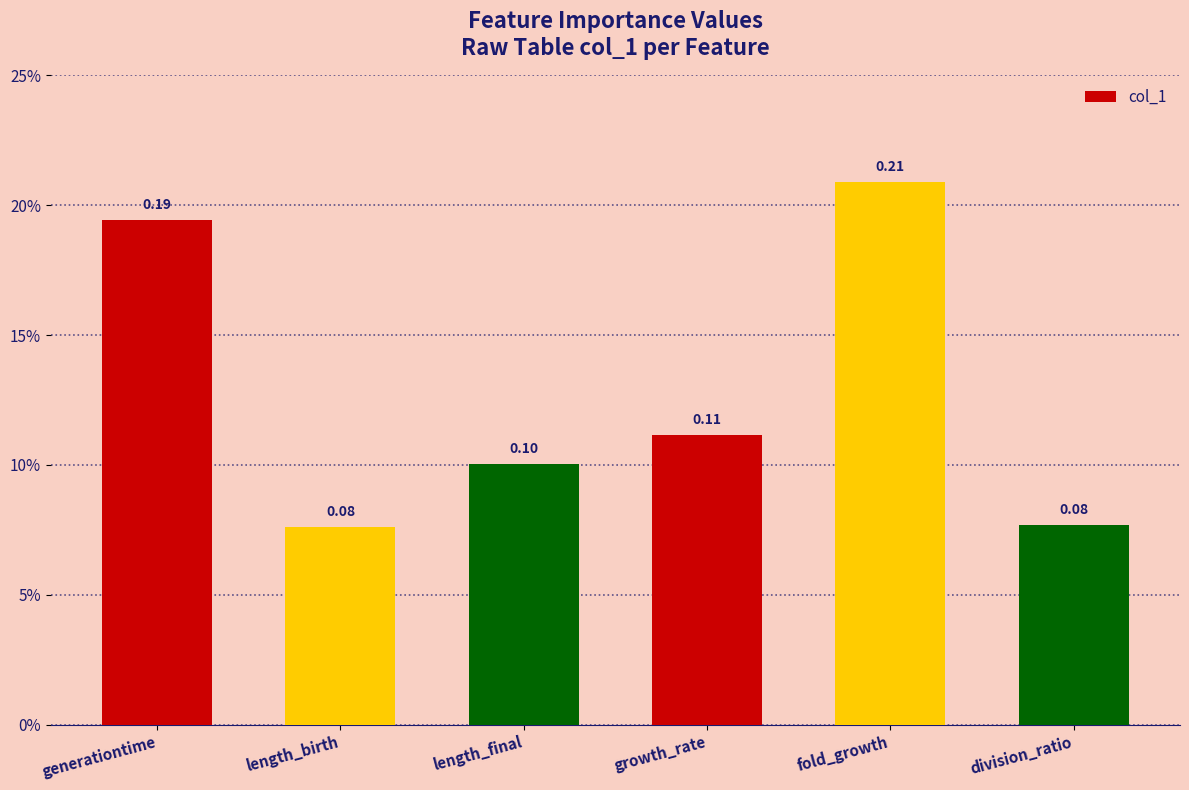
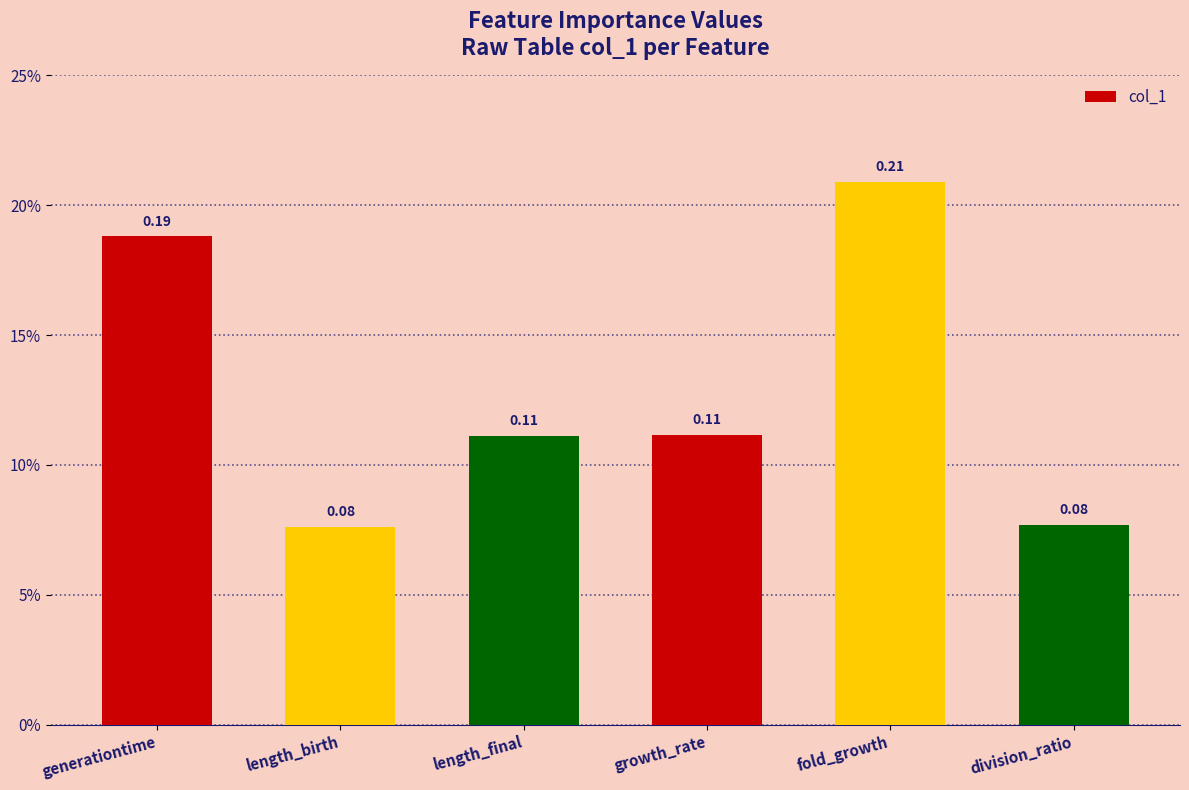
  {
-   "generationtime": "19.4%",
+   "generationtime": "18.8%",
    "length_birth": "0.08",
-   "length_final": "0.10",
+   "length_final": "0.11",
    "growth_rate": "0.11",
    "fold_growth": "0.21",
    "division_ratio": "0.08"
  }
